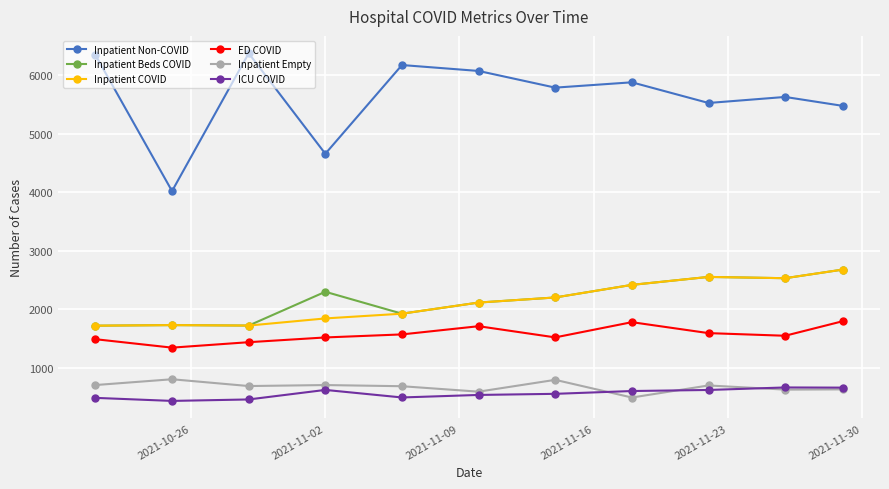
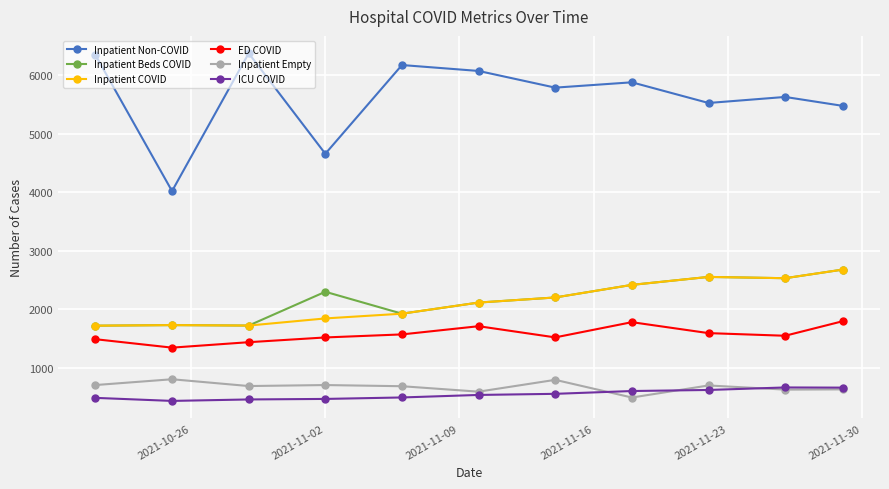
  {
    "Inpatient Non-COVID": {
      "2021-11-02": 4700
    },
    "Inpatient Beds COVID": {
      "2021-11-02": 2300
    },
    "Inpatient COVID": {
      "2021-11-02": 1800
    },
    "ED COVID": {
      "2021-11-02": 1500
    },
    "Inpatient Empty": {
      "2021-11-02": 700
    },
    "ICU COVID": {
-     "2021-11-02": 600
+     "2021-11-02": 500
    }
  }
